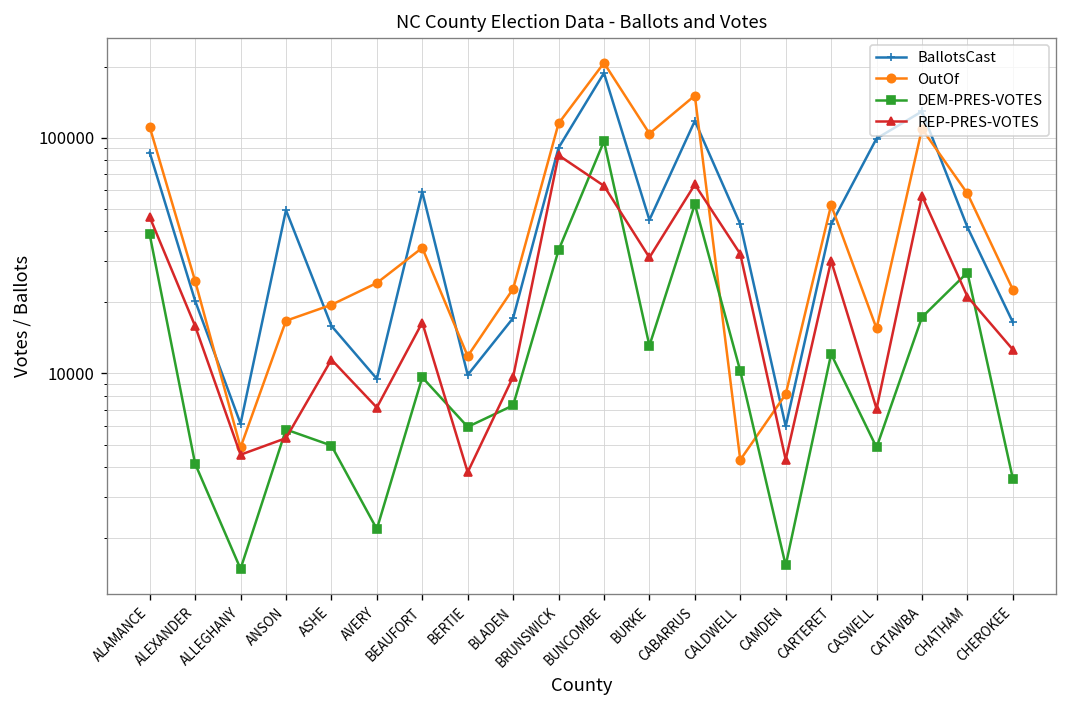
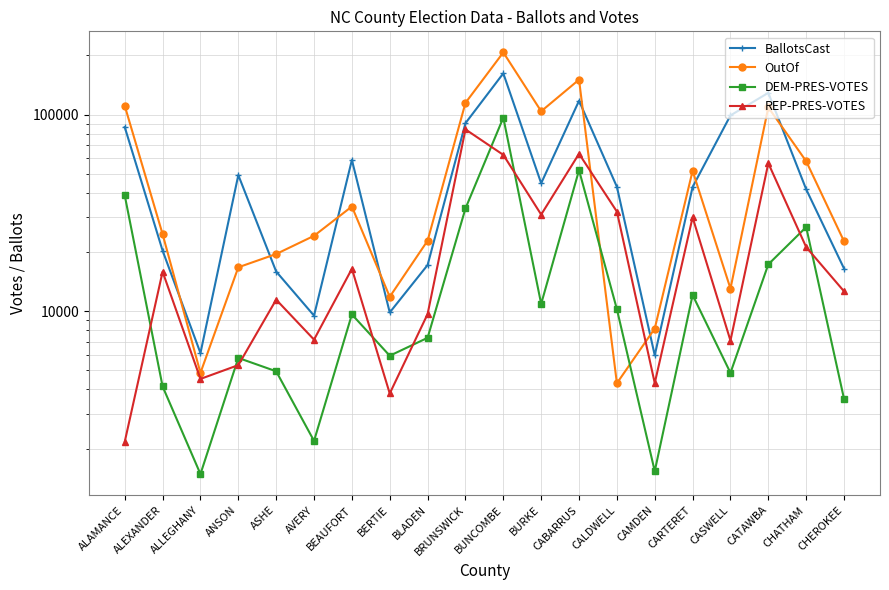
  {
    "BallotsCast": {
      "ALAMANCE": 90000,
      "ALEXANDER": 20000,
      "ALLEGHANY": 6100,
      "ANSON": 49000,
      "ASHE": 16000,
      "AVERY": 9000,
      "BEAUFORT": 59000,
      "BERTIE": 10000,
      "BLADEN": 17000,
      "BRUNSWICK": 90000,
-     "BUNCOMBE": 190000,
+     "BUNCOMBE": 160000,
      "BURKE": 45000,
      "CABARRUS": 120000,
      "CALDWELL": 43000,
      "CAMDEN": 6000,
      "CARTERET": 43000,
      "CHATHAM": 42000,
      "CHEROKEE": 16000
    },
    "OutOf": {
      "ALAMANCE": 110000,
      "ALEXANDER": 25000,
      "ALLEGHANY": 4900,
      "ANSON": 17000,
      "ASHE": 20000,
      "AVERY": 24000,
      "BEAUFORT": 34000,
      "BERTIE": 12000,
      "BLADEN": 23000,
      "BRUNSWICK": 110000,
      "BUNCOMBE": 210000,
      "BURKE": 100000,
      "CABARRUS": 150000,
      "CALDWELL": 4300,
      "CAMDEN": 8200,
      "CARTERET": 52000,
-     "CASWELL": 16000,
+     "CASWELL": 13000,
      "CHATHAM": 58000,
      "CHEROKEE": 23000
    },
    "DEM-PRES-VOTES": {
      "ALAMANCE": 39000,
      "ALEXANDER": 4100,
      "ALLEGHANY": 1500,
      "ANSON": 5800,
      "ASHE": 5000,
      "AVERY": 2200,
      "BEAUFORT": 10000,
      "BERTIE": 5900,
      "BLADEN": 7300,
      "BRUNSWICK": 33000,
      "BUNCOMBE": 100000,
-     "BURKE": 13000,
+     "BURKE": 11000,
      "CABARRUS": 52000,
      "CALDWELL": 10000,
      "CAMDEN": 1500,
      "CARTERET": 12000,
      "CASWELL": 4900,
      "CATAWBA": 17000,
      "CHATHAM": 27000,
      "CHEROKEE": 3600
    },
    "REP-PRES-VOTES": {
-     "ALAMANCE": 46000,
+     "ALAMANCE": 2200,
      "ALEXANDER": 16000,
      "ALLEGHANY": 4500,
      "ANSON": 5300,
      "ASHE": 11000,
      "AVERY": 7200,
      "BEAUFORT": 16000,
      "BERTIE": 3800,
      "BLADEN": 10000,
      "BRUNSWICK": 84000,
      "BUNCOMBE": 62000,
      "BURKE": 31000,
      "CABARRUS": 63000,
      "CALDWELL": 32000,
      "CAMDEN": 4300,
      "CARTERET": 30000,
      "CASWELL": 7100,
      "CATAWBA": 57000,
      "CHATHAM": 21000,
      "CHEROKEE": 13000
    }
  }
